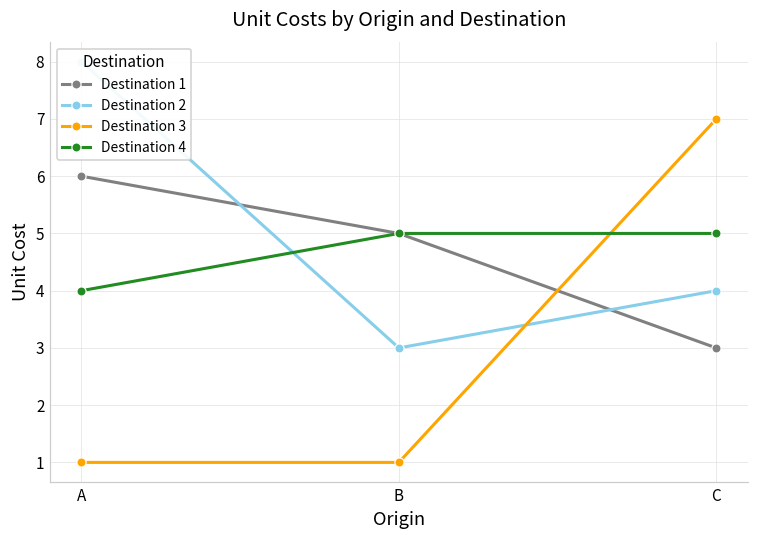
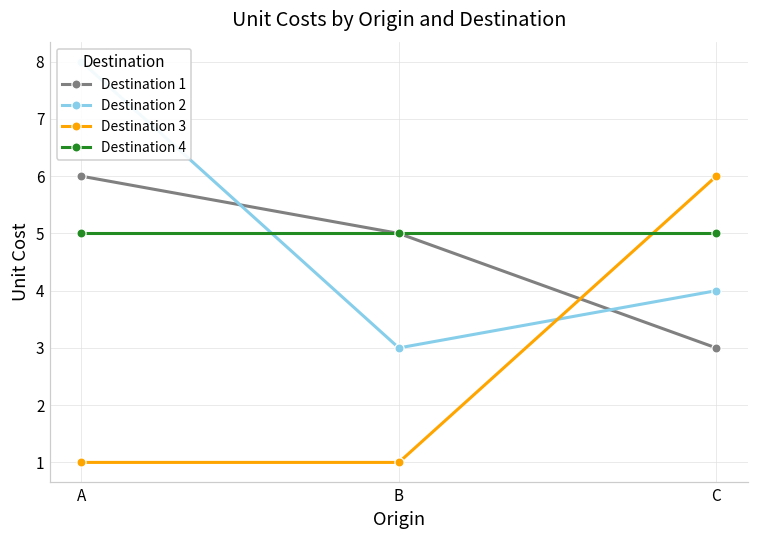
  {
    "Destination 1": {
      "A": 6,
      "C": 3
    },
    "Destination 2": {
      "B": 3,
      "C": 4
    },
    "Destination 3": {
      "A": 1,
      "B": 1,
-     "C": 7
+     "C": 6
    },
    "Destination 4": {
-     "A": 4,
+     "A": 5,
      "C": 5
    }
  }
